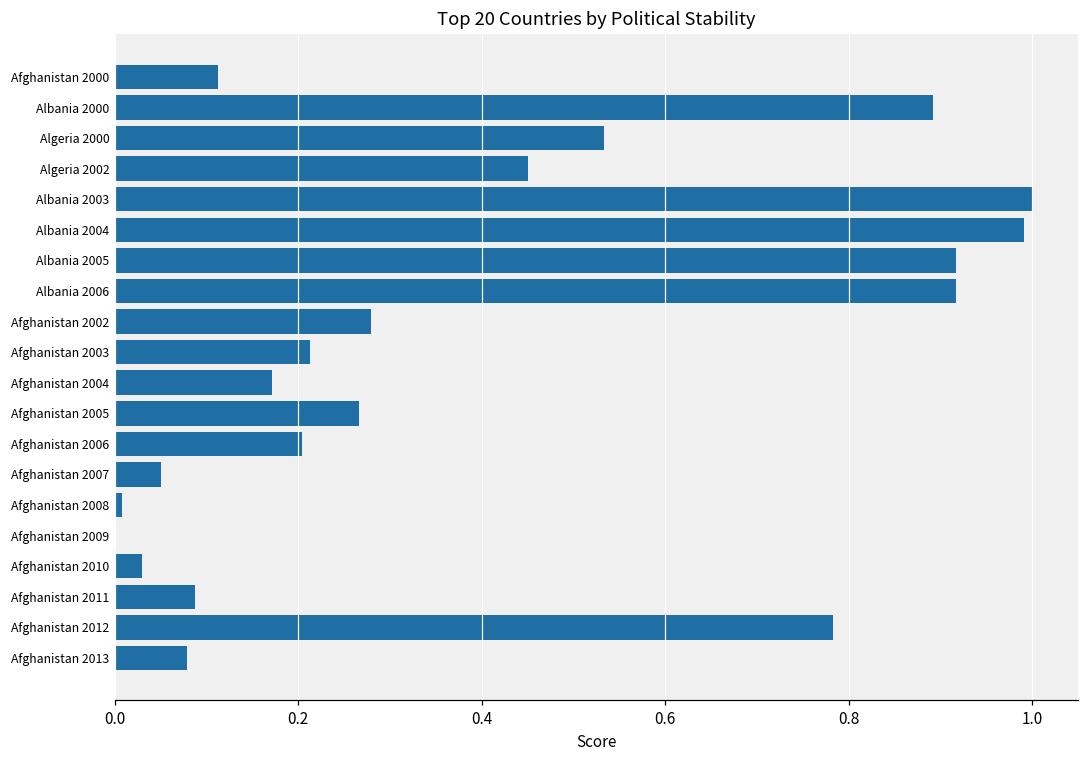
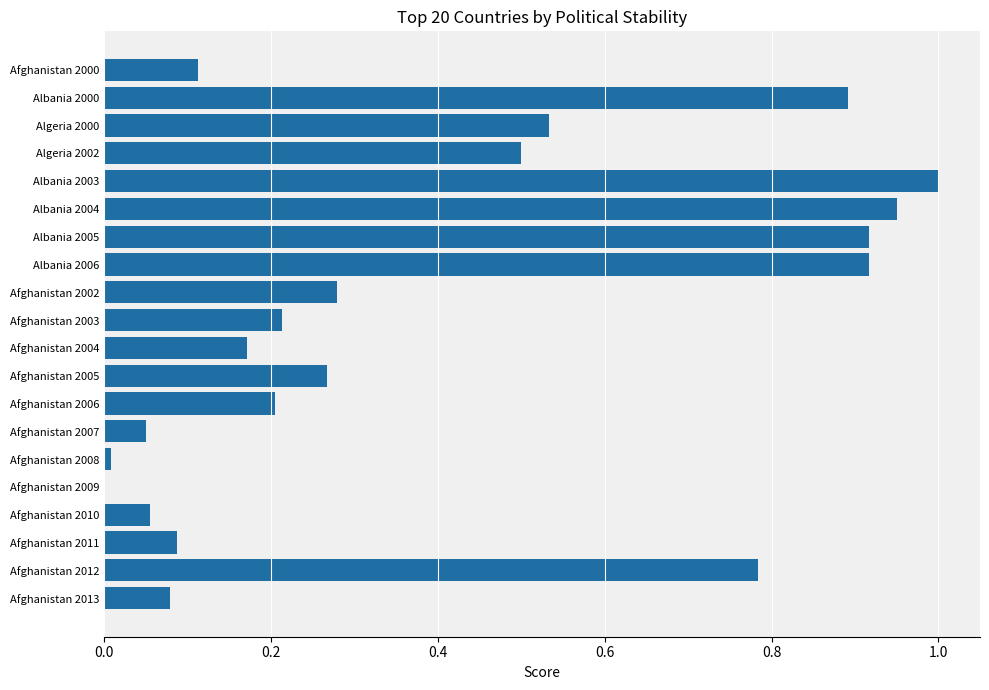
  {
    "Afghanistan 2000": 0.11,
    "Albania 2000": 0.89,
    "Algeria 2000": 0.53,
-   "Algeria 2002": 0.45,
+   "Algeria 2002": 0.50,
    "Albania 2003": 1.00,
-   "Albania 2004": 0.99,
+   "Albania 2004": 0.95,
    "Albania 2005": 0.92,
    "Albania 2006": 0.92,
    "Afghanistan 2002": 0.28,
    "Afghanistan 2003": 0.21,
    "Afghanistan 2004": 0.17,
    "Afghanistan 2005": 0.27,
    "Afghanistan 2006": 0.20,
    "Afghanistan 2007": 0.05,
    "Afghanistan 2008": 0.01,
    "Afghanistan 2009": 0.00,
-   "Afghanistan 2010": 0.03,
+   "Afghanistan 2010": 0.05,
    "Afghanistan 2011": 0.09,
    "Afghanistan 2012": 0.78,
    "Afghanistan 2013": 0.08
  }
